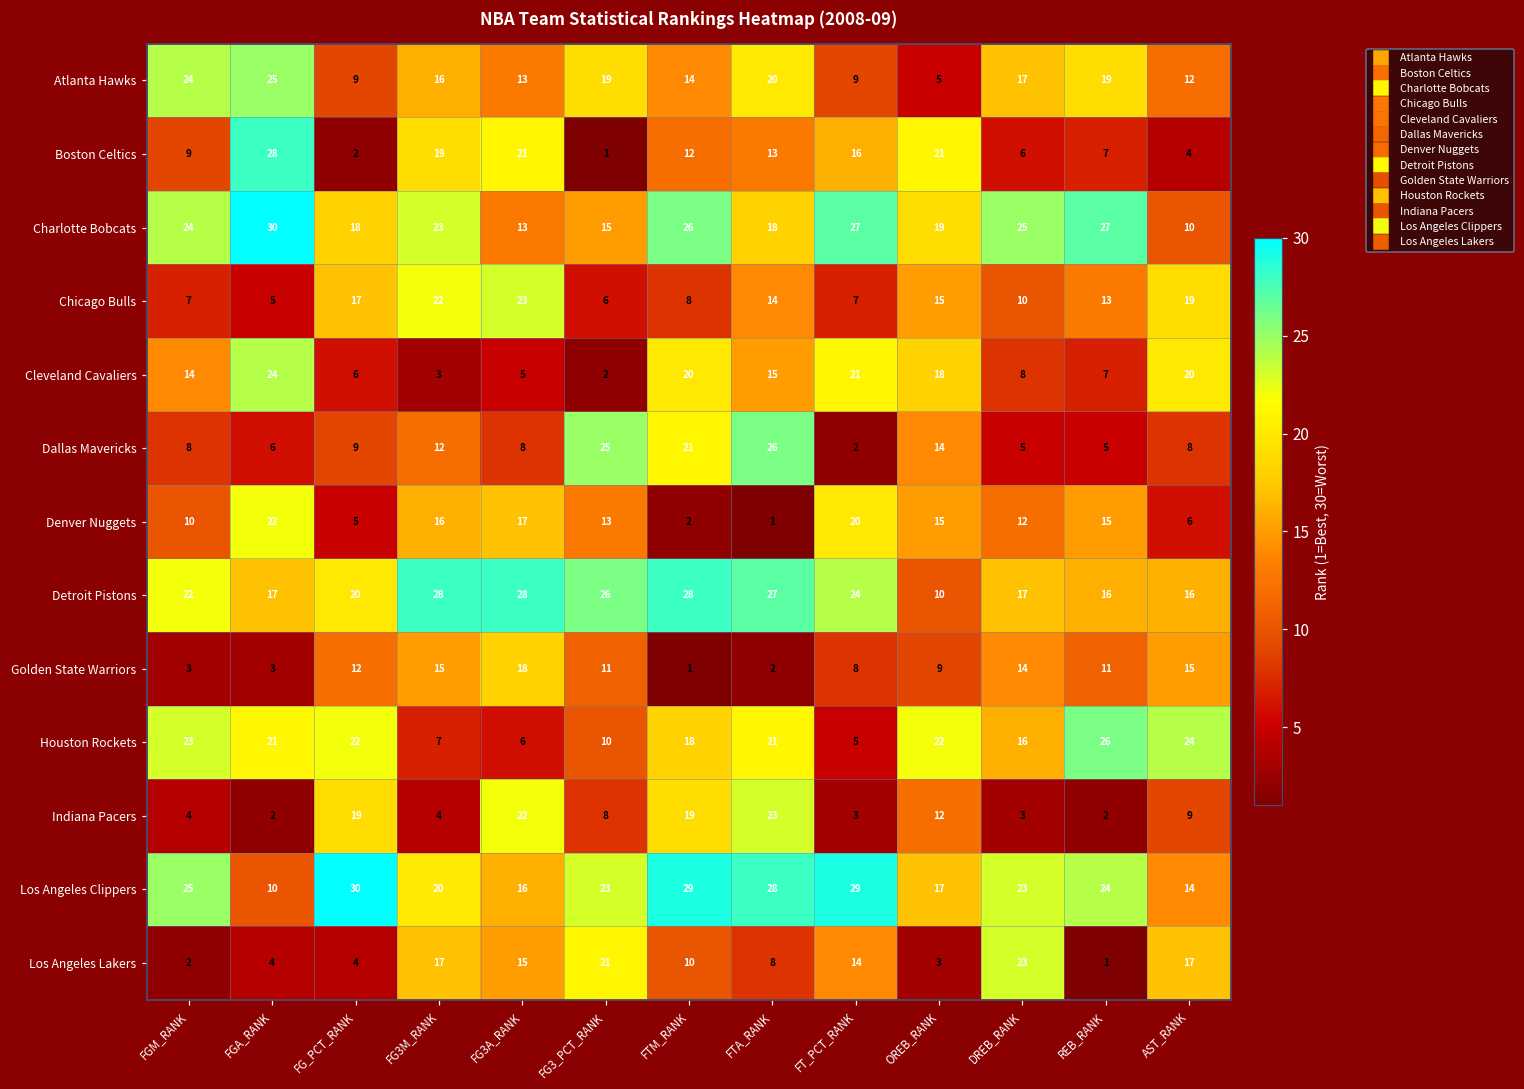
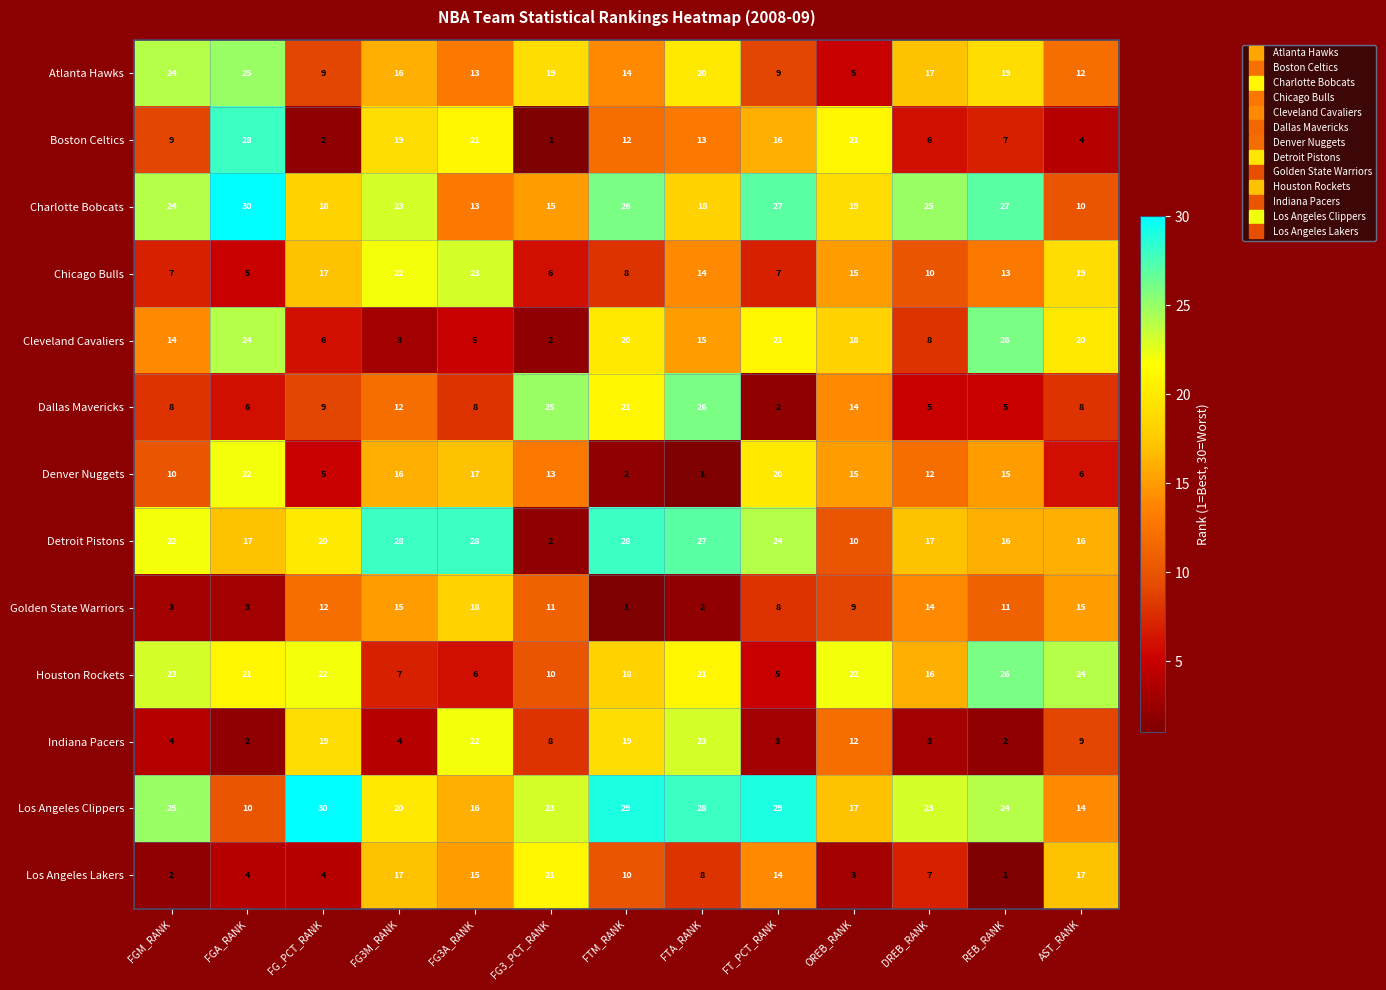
  {
    "Atlanta Hawks": {
      "FGM_RANK": 24,
      "FGA_RANK": 25,
      "FG_PCT_RANK": 9,
      "FG3M_RANK": 16,
      "FG3A_RANK": 13,
      "FG3_PCT_RANK": 19,
      "FTM_RANK": 14,
      "FTA_RANK": 20,
      "FT_PCT_RANK": 9,
      "OREB_RANK": 5,
      "DREB_RANK": 17,
      "REB_RANK": 19,
      "AST_RANK": 12
    },
    "Boston Celtics": {
      "FGM_RANK": 9,
      "FGA_RANK": 28,
      "FG_PCT_RANK": 2,
      "FG3M_RANK": 19,
      "FG3A_RANK": 21,
      "FG3_PCT_RANK": 1,
      "FTM_RANK": 12,
      "FTA_RANK": 13,
      "FT_PCT_RANK": 16,
      "OREB_RANK": 21,
      "DREB_RANK": 6,
      "REB_RANK": 7,
      "AST_RANK": 4
    },
    "Charlotte Bobcats": {
      "FGM_RANK": 24,
      "FGA_RANK": 30,
      "FG_PCT_RANK": 18,
      "FG3M_RANK": 23,
      "FG3A_RANK": 13,
      "FG3_PCT_RANK": 15,
      "FTM_RANK": 26,
      "FTA_RANK": 18,
      "FT_PCT_RANK": 27,
      "OREB_RANK": 19,
      "DREB_RANK": 25,
      "REB_RANK": 27,
      "AST_RANK": 10
    },
    "Chicago Bulls": {
      "FGM_RANK": 7,
      "FGA_RANK": 5,
      "FG_PCT_RANK": 17,
      "FG3M_RANK": 22,
      "FG3A_RANK": 23,
      "FG3_PCT_RANK": 6,
      "FTM_RANK": 8,
      "FTA_RANK": 14,
      "FT_PCT_RANK": 7,
      "OREB_RANK": 15,
      "DREB_RANK": 10,
      "REB_RANK": 13,
      "AST_RANK": 19
    },
    "Cleveland Cavaliers": {
      "FGM_RANK": 14,
      "FGA_RANK": 24,
      "FG_PCT_RANK": 6,
      "FG3M_RANK": 3,
      "FG3A_RANK": 5,
      "FG3_PCT_RANK": 2,
      "FTM_RANK": 20,
      "FTA_RANK": 15,
      "FT_PCT_RANK": 21,
      "OREB_RANK": 18,
      "DREB_RANK": 8,
-     "REB_RANK": 7,
+     "REB_RANK": 26,
      "AST_RANK": 20
    },
    "Dallas Mavericks": {
      "FGM_RANK": 8,
      "FGA_RANK": 6,
      "FG_PCT_RANK": 9,
      "FG3M_RANK": 12,
      "FG3A_RANK": 8,
      "FG3_PCT_RANK": 25,
      "FTM_RANK": 21,
      "FTA_RANK": 26,
      "FT_PCT_RANK": 2,
      "OREB_RANK": 14,
      "DREB_RANK": 5,
      "REB_RANK": 5,
      "AST_RANK": 8
    },
    "Denver Nuggets": {
      "FGM_RANK": 10,
      "FGA_RANK": 22,
      "FG_PCT_RANK": 5,
      "FG3M_RANK": 16,
      "FG3A_RANK": 17,
      "FG3_PCT_RANK": 13,
      "FTM_RANK": 2,
      "FTA_RANK": 1,
      "FT_PCT_RANK": 20,
      "OREB_RANK": 15,
      "DREB_RANK": 12,
      "REB_RANK": 15,
      "AST_RANK": 6
    },
    "Detroit Pistons": {
      "FGM_RANK": 22,
      "FGA_RANK": 17,
      "FG_PCT_RANK": 20,
      "FG3M_RANK": 28,
      "FG3A_RANK": 28,
-     "FG3_PCT_RANK": 26,
+     "FG3_PCT_RANK": 2,
      "FTM_RANK": 28,
      "FTA_RANK": 27,
      "FT_PCT_RANK": 24,
      "OREB_RANK": 10,
      "DREB_RANK": 17,
      "REB_RANK": 16,
      "AST_RANK": 16
    },
    "Golden State Warriors": {
      "FGM_RANK": 3,
      "FGA_RANK": 3,
      "FG_PCT_RANK": 12,
      "FG3M_RANK": 15,
      "FG3A_RANK": 18,
      "FG3_PCT_RANK": 11,
      "FTM_RANK": 1,
      "FTA_RANK": 2,
      "FT_PCT_RANK": 8,
      "OREB_RANK": 9,
      "DREB_RANK": 14,
      "REB_RANK": 11,
      "AST_RANK": 15
    },
    "Houston Rockets": {
      "FGM_RANK": 23,
      "FGA_RANK": 21,
      "FG_PCT_RANK": 22,
      "FG3M_RANK": 7,
      "FG3A_RANK": 6,
      "FG3_PCT_RANK": 10,
      "FTM_RANK": 18,
      "FTA_RANK": 21,
      "FT_PCT_RANK": 5,
      "OREB_RANK": 22,
      "DREB_RANK": 16,
      "REB_RANK": 26,
      "AST_RANK": 24
    },
    "Indiana Pacers": {
      "FGM_RANK": 4,
      "FGA_RANK": 2,
      "FG_PCT_RANK": 19,
      "FG3M_RANK": 4,
      "FG3A_RANK": 22,
      "FG3_PCT_RANK": 8,
      "FTM_RANK": 19,
      "FTA_RANK": 23,
      "FT_PCT_RANK": 3,
      "OREB_RANK": 12,
      "DREB_RANK": 3,
      "REB_RANK": 2,
      "AST_RANK": 9
    },
    "Los Angeles Clippers": {
      "FGM_RANK": 25,
      "FGA_RANK": 10,
      "FG_PCT_RANK": 30,
      "FG3M_RANK": 20,
      "FG3A_RANK": 16,
      "FG3_PCT_RANK": 23,
      "FTM_RANK": 29,
      "FTA_RANK": 28,
      "FT_PCT_RANK": 29,
      "OREB_RANK": 17,
      "DREB_RANK": 23,
      "REB_RANK": 24,
      "AST_RANK": 14
    },
    "Los Angeles Lakers": {
      "FGM_RANK": 2,
      "FGA_RANK": 4,
      "FG_PCT_RANK": 4,
      "FG3M_RANK": 17,
      "FG3A_RANK": 15,
      "FG3_PCT_RANK": 21,
      "FTM_RANK": 10,
      "FTA_RANK": 8,
      "FT_PCT_RANK": 14,
      "OREB_RANK": 3,
-     "DREB_RANK": 23,
+     "DREB_RANK": 7,
      "REB_RANK": 1,
      "AST_RANK": 17
    }
  }
